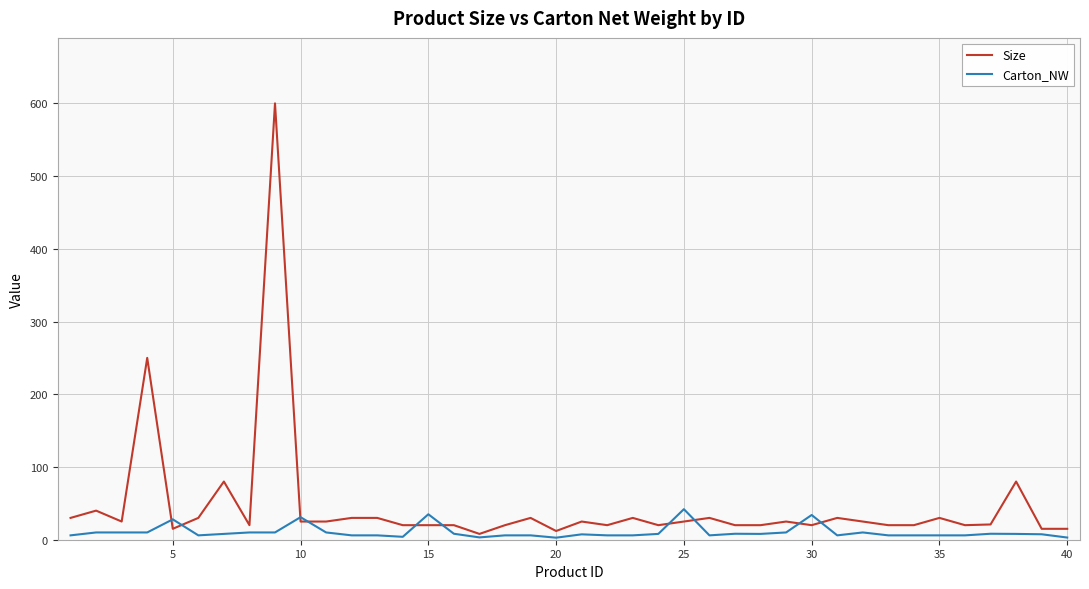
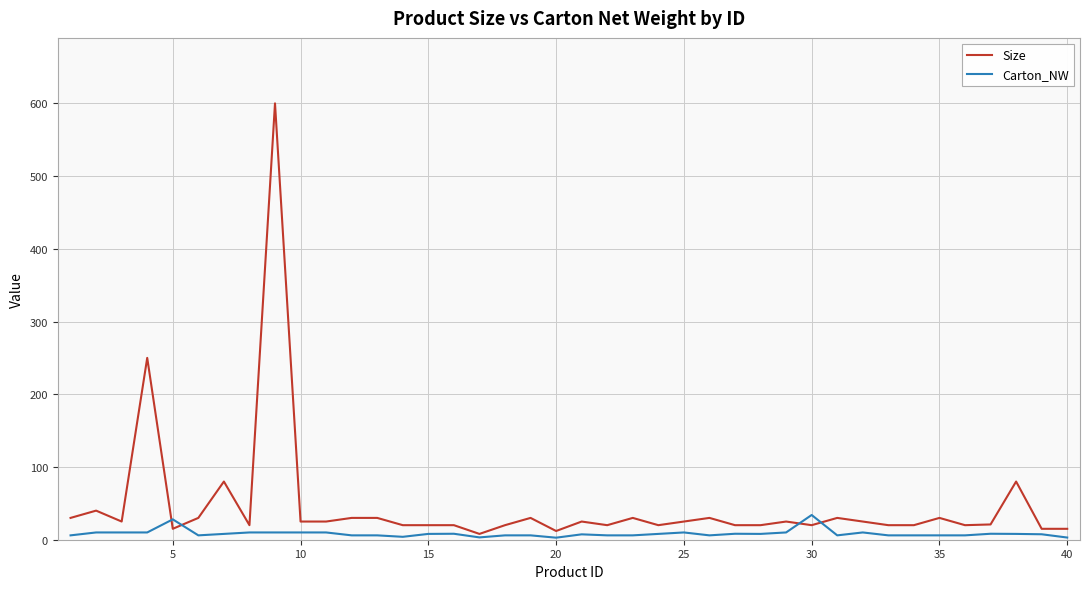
  {
    "Size": {
      "5": 20,
      "10": 30,
      "15": 20,
      "20": 10,
      "25": 30,
      "30": 20,
      "35": 30,
      "40": 20
    },
    "Carton_NW": {
      "5": 30,
-     "10": 30,
-     "15": 40,
+     "10": 10,
+     "15": 10,
      "20": 0,
-     "25": 40,
+     "25": 10,
      "30": 30,
      "35": 10,
      "40": 0
    }
  }
